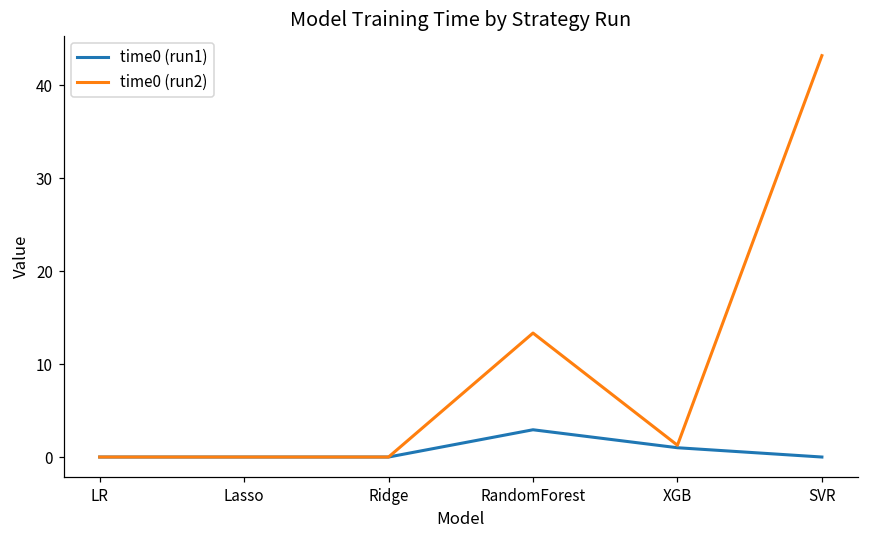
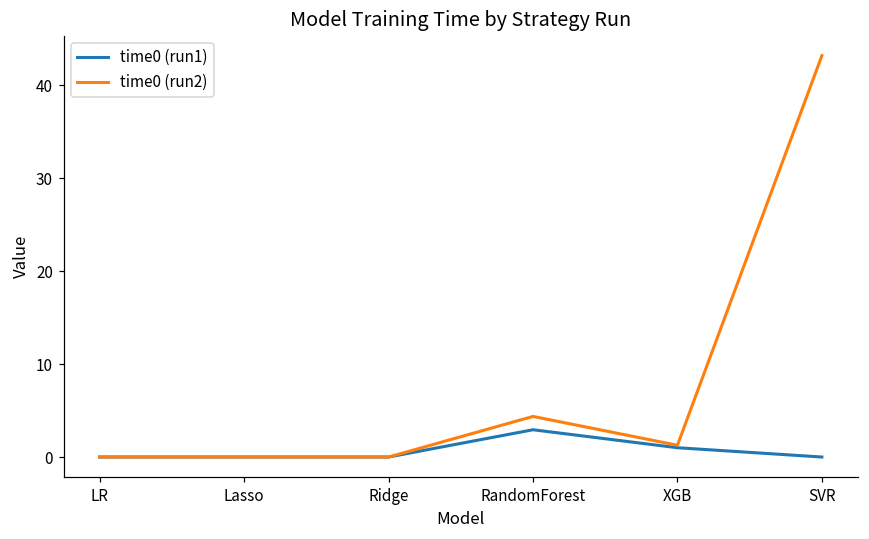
  {
    "time0 (run1)": {
      "RandomForest": 3,
      "SVR": 0
    },
    "time0 (run2)": {
-     "RandomForest": 13,
+     "RandomForest": 4,
      "SVR": 43
    }
  }
